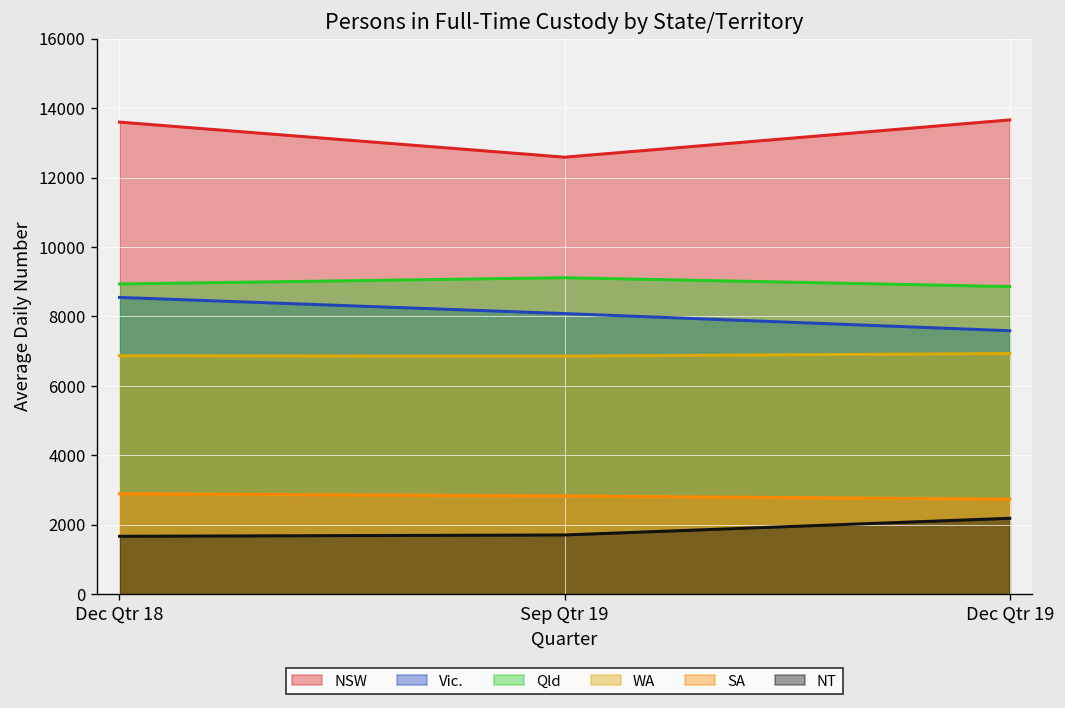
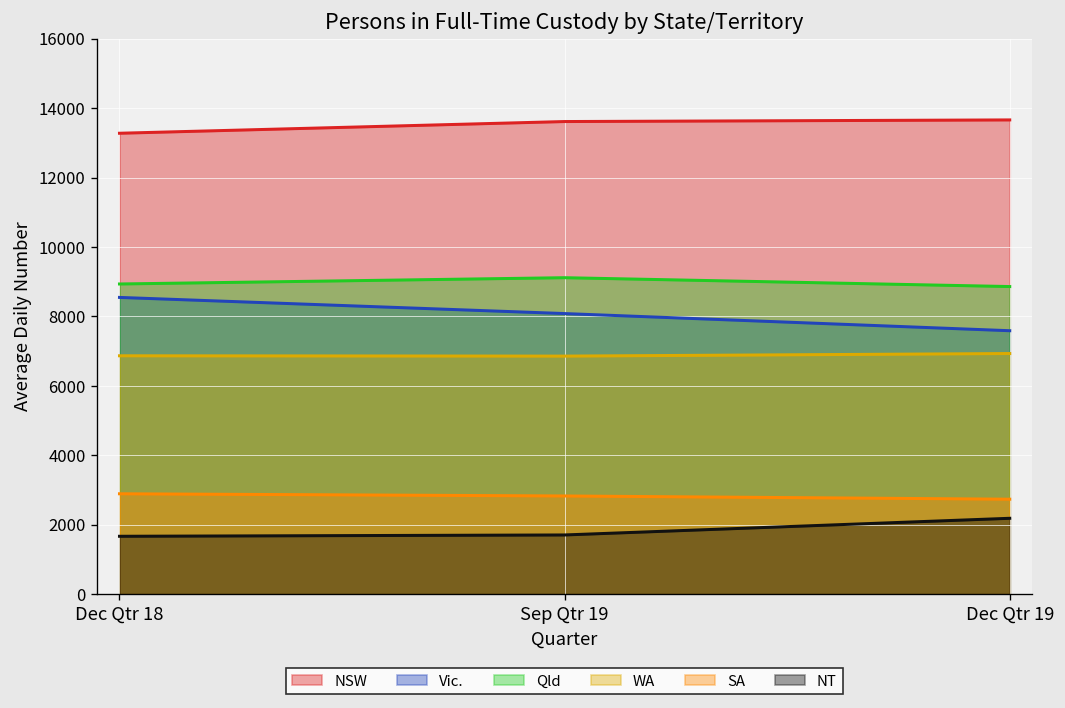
  {
    "NSW": {
-     "Dec Qtr 18": 13600,
-     "Sep Qtr 19": 12600,
+     "Dec Qtr 18": 13300,
+     "Sep Qtr 19": 13600,
      "Dec Qtr 19": 13700
    },
    "Vic.": {
      "Dec Qtr 18": 8500,
      "Sep Qtr 19": 8100,
      "Dec Qtr 19": 7600
    },
    "Qld": {
      "Dec Qtr 18": 8900,
      "Sep Qtr 19": 9100,
      "Dec Qtr 19": 8900
    },
    "NT": {
      "Dec Qtr 18": 1700,
      "Sep Qtr 19": 1700,
      "Dec Qtr 19": 2200
    }
  }
